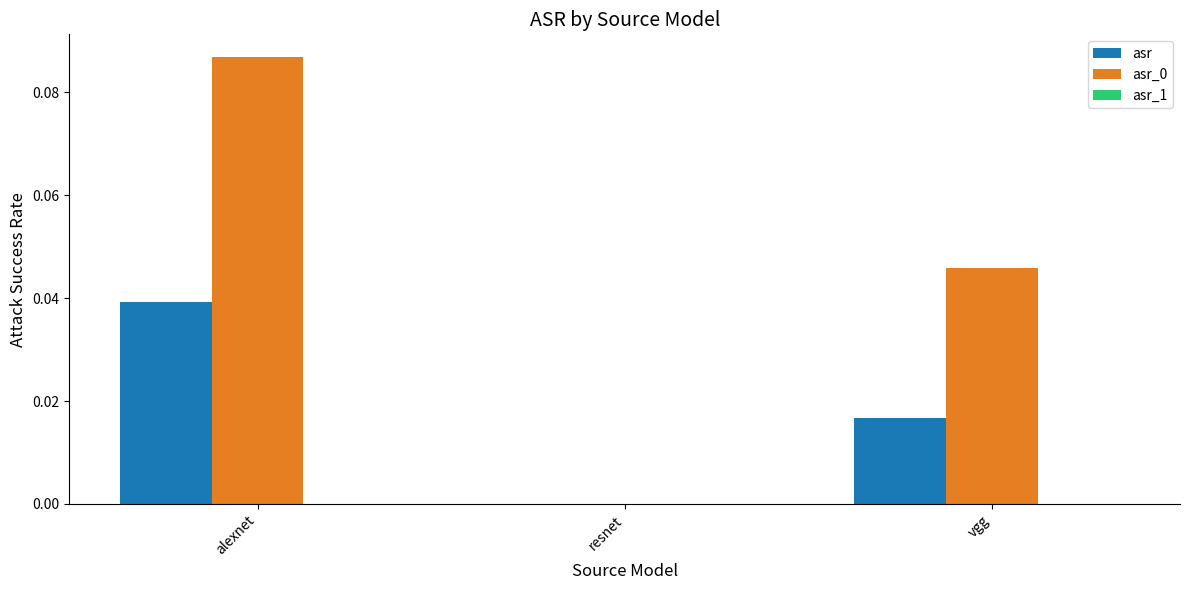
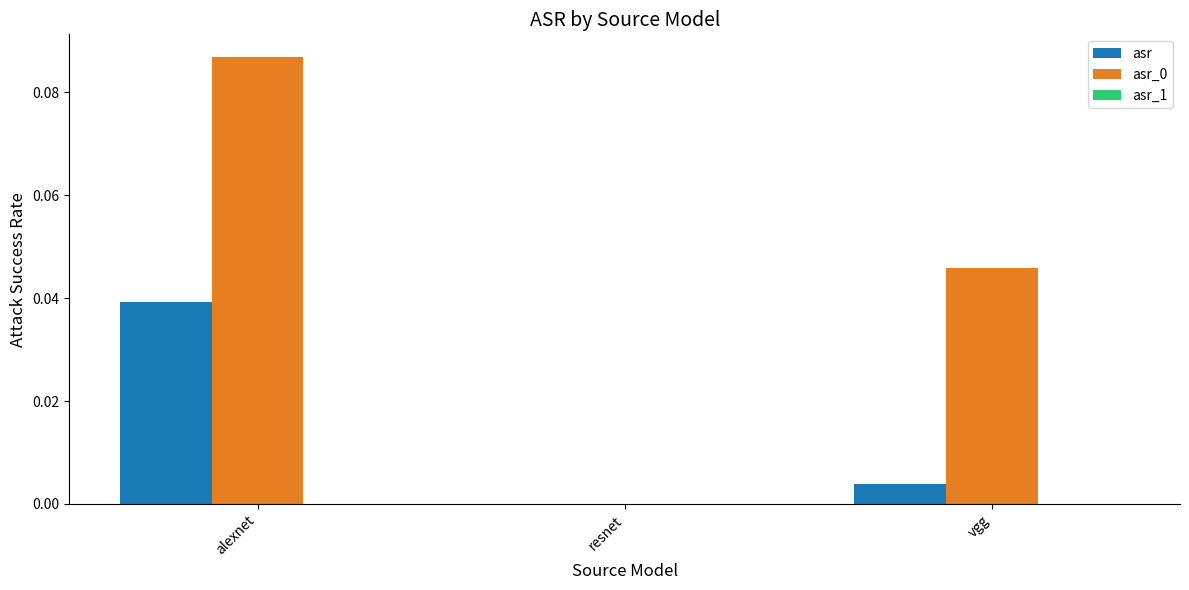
  {
    "asr": {
      "alexnet": 0.039,
      "resnet": 0.000,
-     "vgg": 0.017
+     "vgg": 0.004
    },
    "asr_0": {
      "alexnet": 0.087,
      "resnet": 0.000,
      "vgg": 0.046
    },
    "asr_1": {
      "alexnet": 0.000,
      "resnet": 0.000,
      "vgg": 0.000
    }
  }
